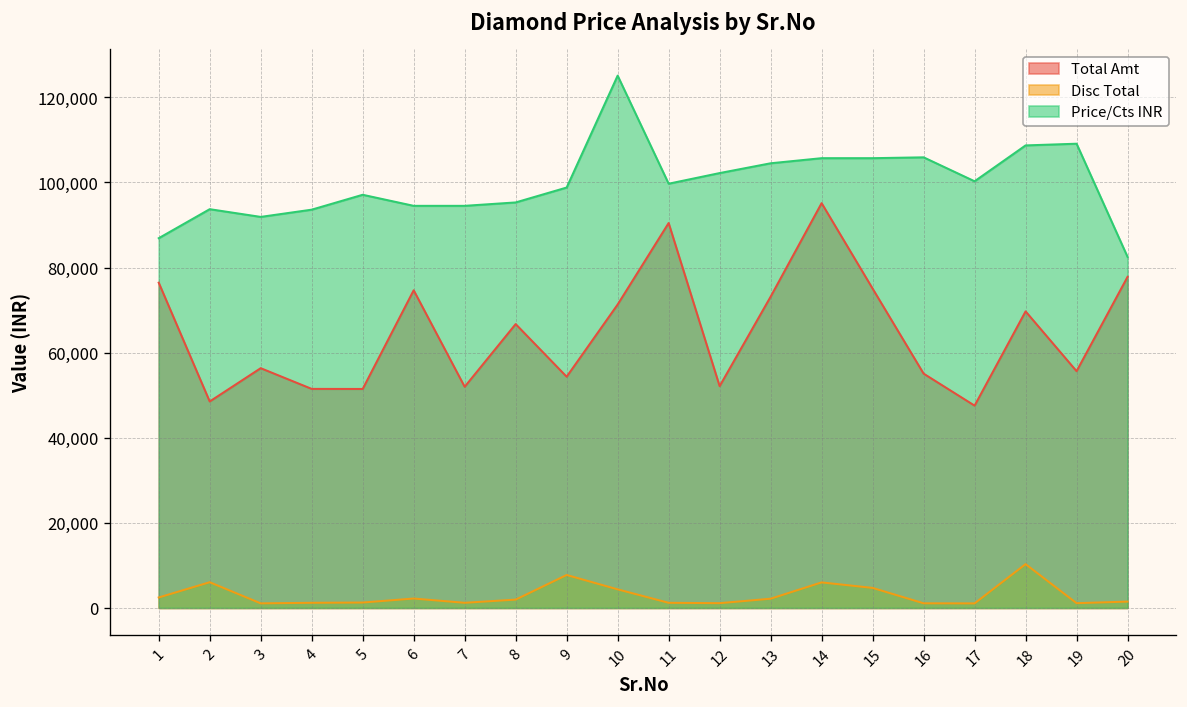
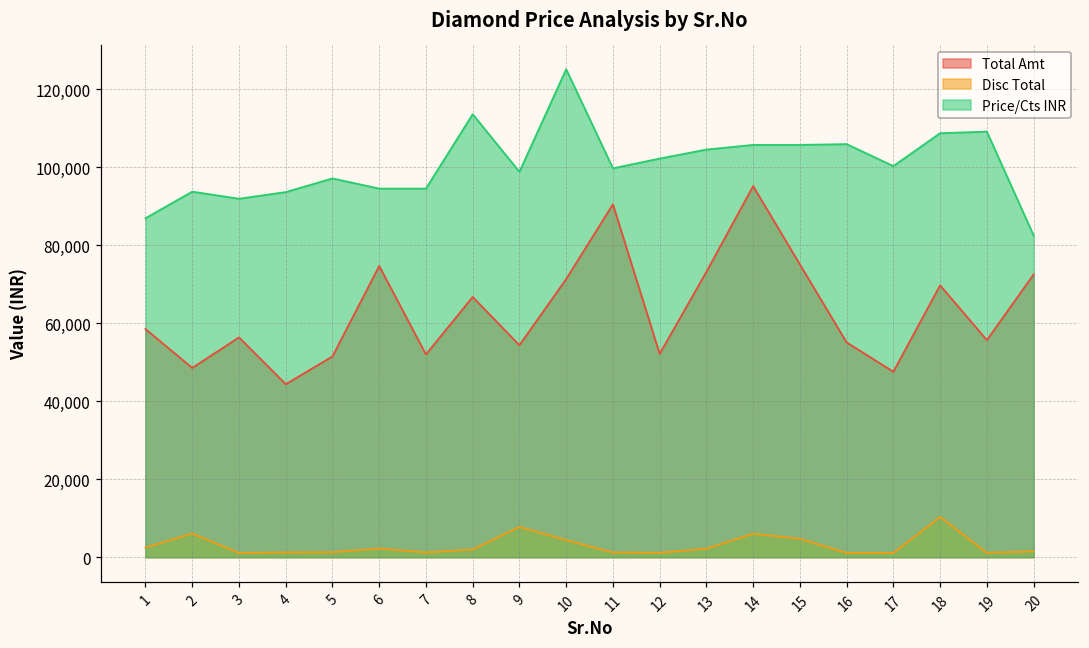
  {
    "Total Amt": {
-     "1": "76,000",
+     "1": "58,000",
      "2": "49,000",
      "3": "56,000",
-     "4": "51,000",
+     "4": "44,000",
      "5": "51,000",
      "6": "75,000",
      "7": "52,000",
      "8": "67,000",
      "9": "54,000",
      "10": "71,000",
      "11": "90,000",
      "12": "52,000",
      "13": "73,000",
      "14": "95,000",
      "15": "75,000",
      "16": "55,000",
      "17": "48,000",
      "18": "70,000",
      "19": "56,000",
-     "20": "78,000"
+     "20": "72,000"
    },
    "Disc Total": {
      "1": "2,000",
      "2": "6,000",
      "3": "1,000",
      "4": "1,000",
      "5": "1,000",
      "6": "2,000",
      "7": "1,000",
      "8": "2,000",
      "9": "8,000",
      "10": "4,000",
      "11": "1,000",
      "12": "1,000",
      "13": "2,000",
      "14": "6,000",
      "15": "5,000",
      "16": "1,000",
      "17": "1,000",
      "18": "10,000",
      "19": "1,000",
      "20": "1,000"
    },
    "Price/Cts INR": {
      "1": "87,000",
      "2": "94,000",
      "3": "92,000",
      "4": "94,000",
      "5": "97,000",
      "6": "95,000",
      "7": "95,000",
-     "8": "95,000",
+     "8": "114,000",
      "9": "99,000",
      "10": "125,000",
      "11": "100,000",
      "12": "102,000",
      "13": "105,000",
      "14": "106,000",
      "15": "106,000",
      "16": "106,000",
      "17": "100,000",
      "18": "109,000",
      "19": "109,000",
      "20": "82,000"
    }
  }
